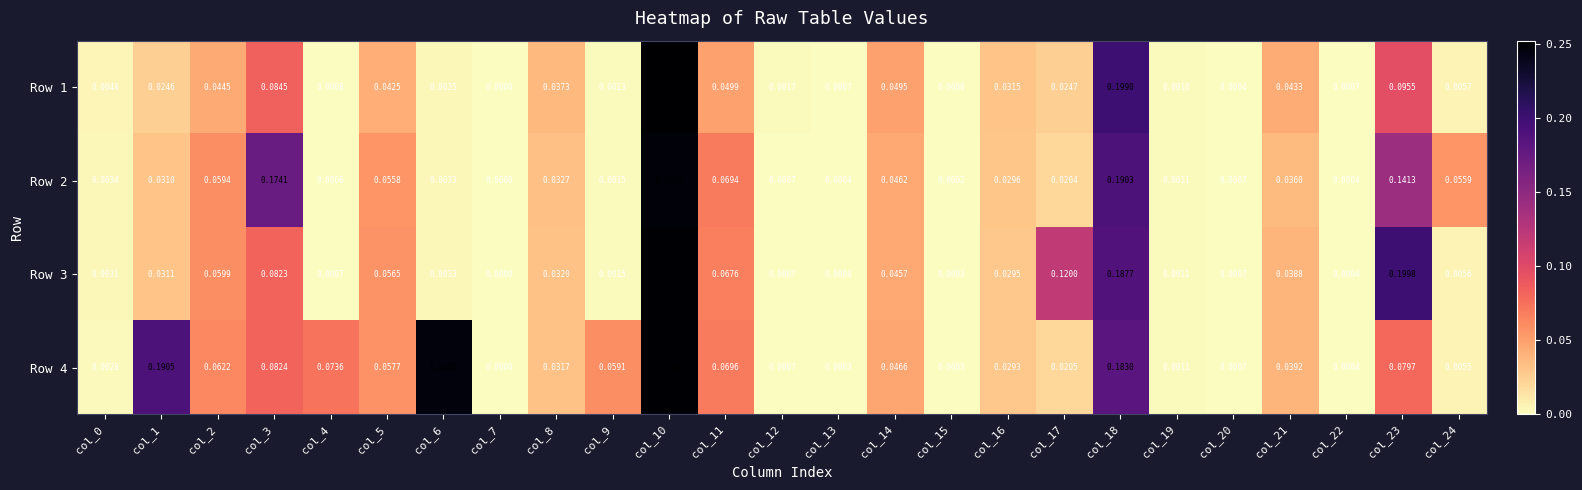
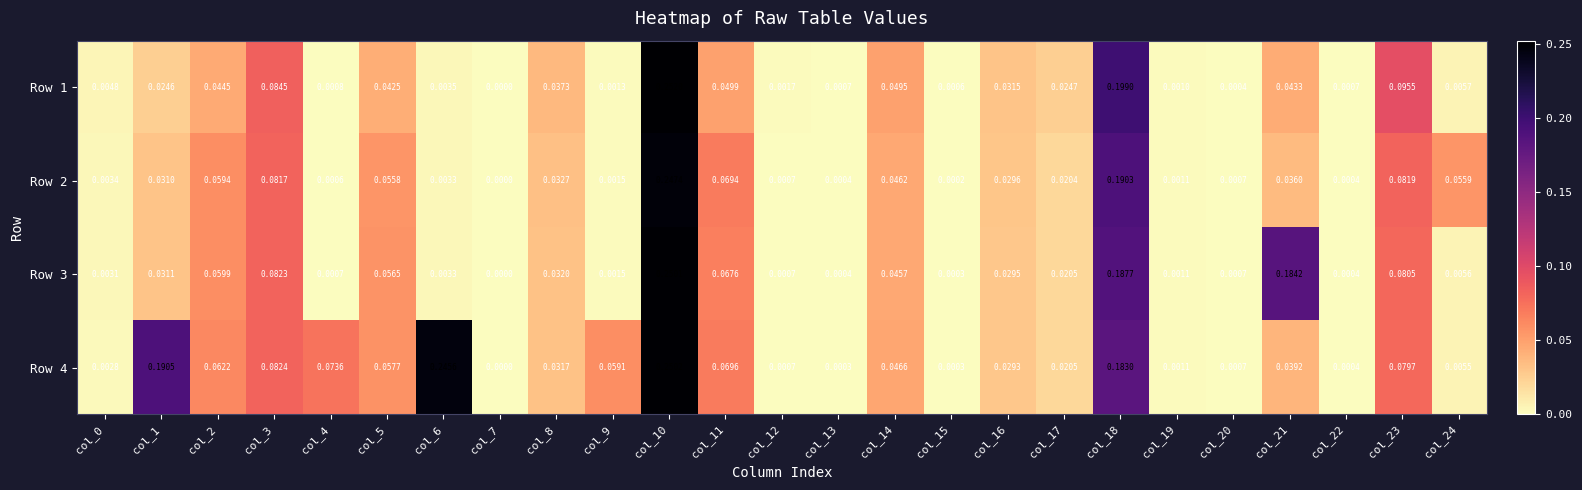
  {
    "Row 1": {
      "col_0": 0.0048,
      "col_1": 0.0246,
      "col_2": 0.0445,
      "col_3": 0.0845,
      "col_4": 0.0008,
      "col_5": 0.0425,
      "col_6": 0.0035,
      "col_7": 0.0000,
      "col_8": 0.0373,
      "col_9": 0.0013,
      "col_11": 0.0499,
      "col_12": 0.0017,
      "col_13": 0.0007,
      "col_14": 0.0495,
      "col_15": 0.0006,
      "col_16": 0.0315,
      "col_17": 0.0247,
      "col_18": 0.1990,
      "col_19": 0.0010,
      "col_20": 0.0004,
      "col_21": 0.0433,
      "col_22": 0.0007,
      "col_23": 0.0955,
      "col_24": 0.0057
    },
    "Row 2": {
      "col_0": 0.0034,
      "col_1": 0.0310,
      "col_2": 0.0594,
-     "col_3": 0.1741,
+     "col_3": 0.0817,
      "col_4": 0.0006,
      "col_5": 0.0558,
      "col_6": 0.0033,
      "col_7": 0.0000,
      "col_8": 0.0327,
      "col_9": 0.0015,
      "col_11": 0.0694,
      "col_12": 0.0007,
      "col_13": 0.0004,
      "col_14": 0.0462,
      "col_15": 0.0002,
      "col_16": 0.0296,
      "col_17": 0.0204,
      "col_18": 0.1903,
      "col_19": 0.0011,
      "col_20": 0.0007,
      "col_21": 0.0360,
      "col_22": 0.0004,
-     "col_23": 0.1413,
+     "col_23": 0.0819,
      "col_24": 0.0559
    },
    "Row 3": {
      "col_0": 0.0031,
      "col_1": 0.0311,
      "col_2": 0.0599,
      "col_3": 0.0823,
      "col_4": 0.0007,
      "col_5": 0.0565,
      "col_6": 0.0033,
      "col_7": 0.0000,
      "col_8": 0.0320,
      "col_9": 0.0015,
      "col_11": 0.0676,
      "col_12": 0.0007,
      "col_13": 0.0004,
      "col_14": 0.0457,
      "col_15": 0.0003,
      "col_16": 0.0295,
-     "col_17": 0.1200,
+     "col_17": 0.0205,
      "col_18": 0.1877,
      "col_19": 0.0011,
      "col_20": 0.0007,
-     "col_21": 0.0388,
+     "col_21": 0.1842,
      "col_22": 0.0004,
-     "col_23": 0.1998,
+     "col_23": 0.0805,
      "col_24": 0.0056
    },
    "Row 4": {
      "col_0": 0.0028,
      "col_1": 0.1905,
      "col_2": 0.0622,
      "col_3": 0.0824,
      "col_4": 0.0736,
      "col_5": 0.0577,
      "col_7": 0.0000,
      "col_8": 0.0317,
      "col_9": 0.0591,
      "col_11": 0.0696,
      "col_12": 0.0007,
      "col_13": 0.0003,
      "col_14": 0.0466,
      "col_15": 0.0003,
      "col_16": 0.0293,
      "col_17": 0.0205,
      "col_18": 0.1830,
      "col_19": 0.0011,
      "col_20": 0.0007,
      "col_21": 0.0392,
      "col_22": 0.0004,
      "col_23": 0.0797,
      "col_24": 0.0055
    }
  }
